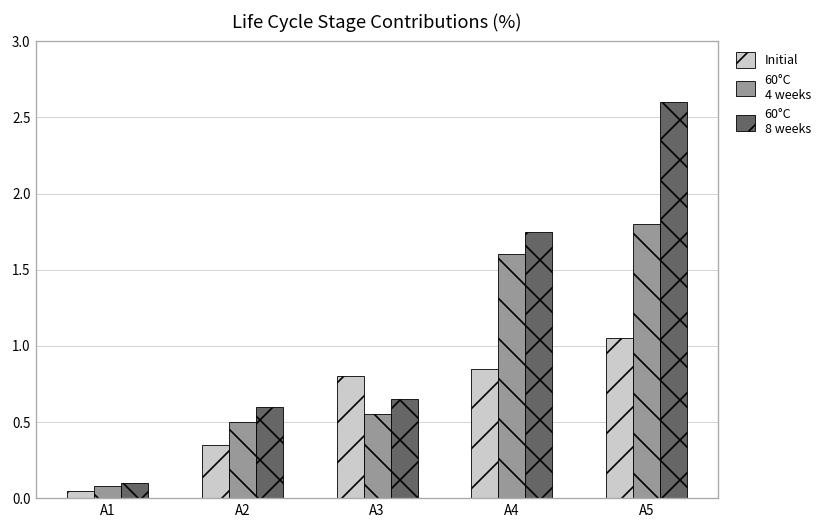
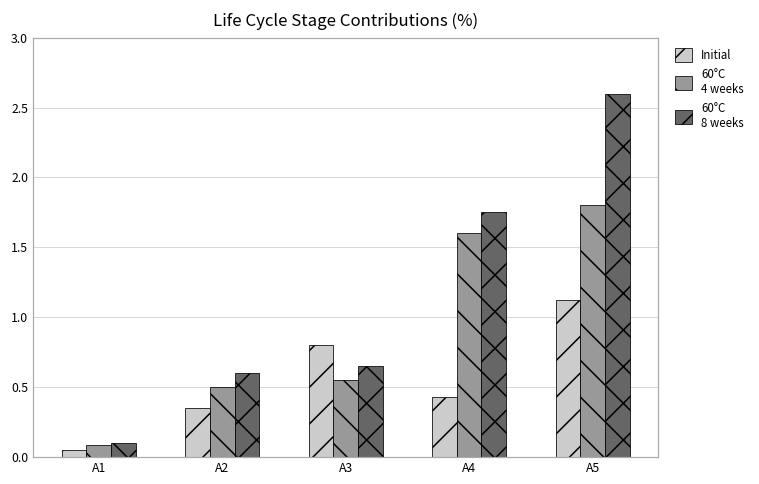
  {
    "Initial": {
      "A1": 0.05,
      "A2": 0.35,
      "A3": 0.80,
-     "A4": 0.85,
-     "A5": 1.05
+     "A4": 0.43,
+     "A5": 1.12
    }
  }
